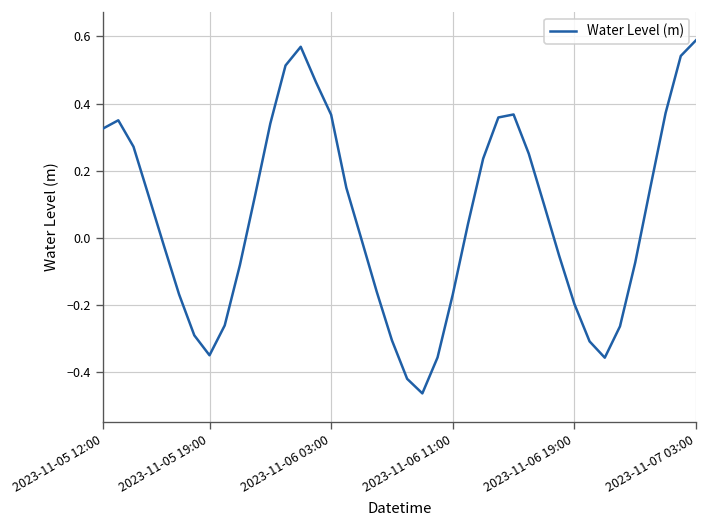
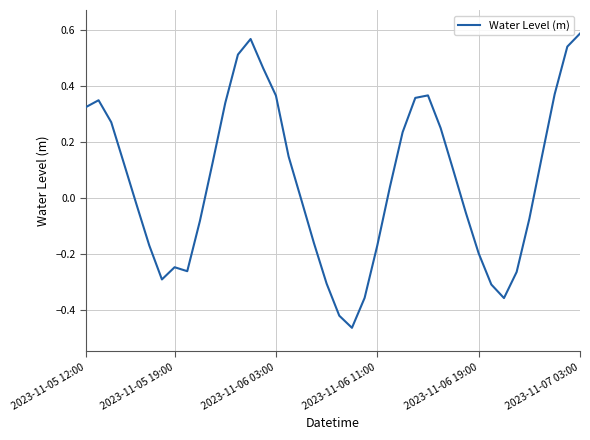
  {
    "2023-11-05 12:00": 0.33,
-   "2023-11-05 19:00": -0.35,
+   "2023-11-05 19:00": -0.25,
    "2023-11-06 03:00": 0.37,
    "2023-11-06 11:00": -0.17,
    "2023-11-06 19:00": -0.20,
    "2023-11-07 03:00": 0.59
  }
